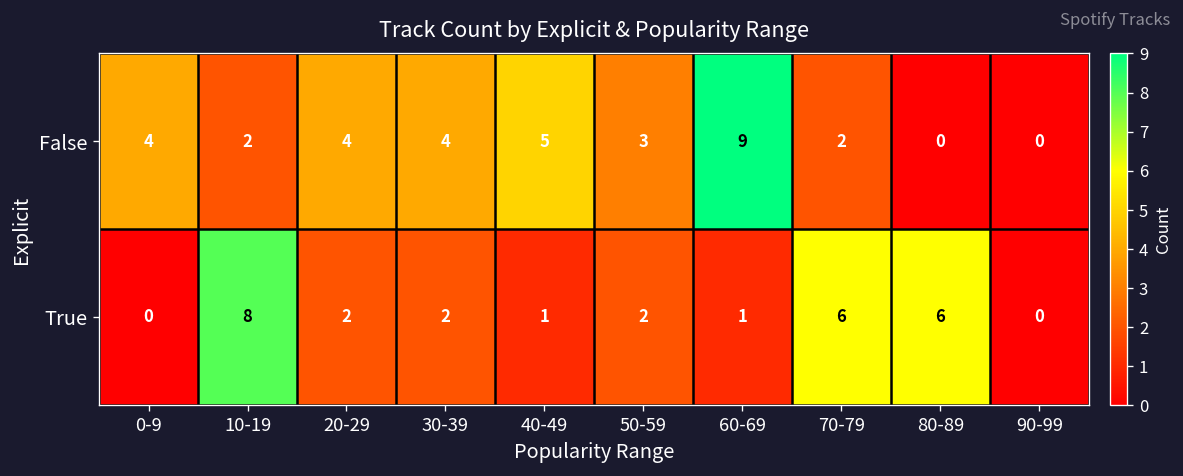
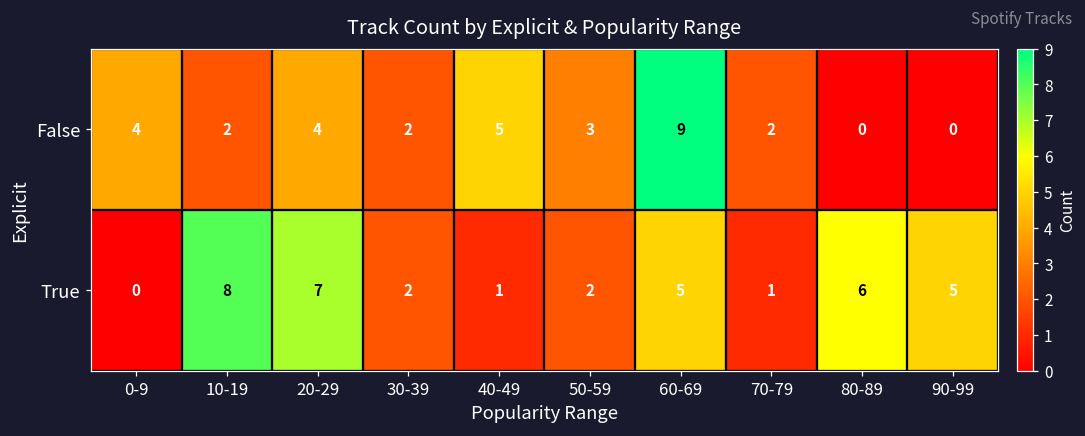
  {
    "False": {
      "0-9": 4,
      "10-19": 2,
      "20-29": 4,
-     "30-39": 4,
+     "30-39": 2,
      "40-49": 5,
      "50-59": 3,
      "60-69": 9,
      "70-79": 2,
      "80-89": 0,
      "90-99": 0
    },
    "True": {
      "0-9": 0,
      "10-19": 8,
-     "20-29": 2,
+     "20-29": 7,
      "30-39": 2,
      "40-49": 1,
      "50-59": 2,
-     "60-69": 1,
-     "70-79": 6,
+     "60-69": 5,
+     "70-79": 1,
      "80-89": 6,
-     "90-99": 0
+     "90-99": 5
    }
  }
